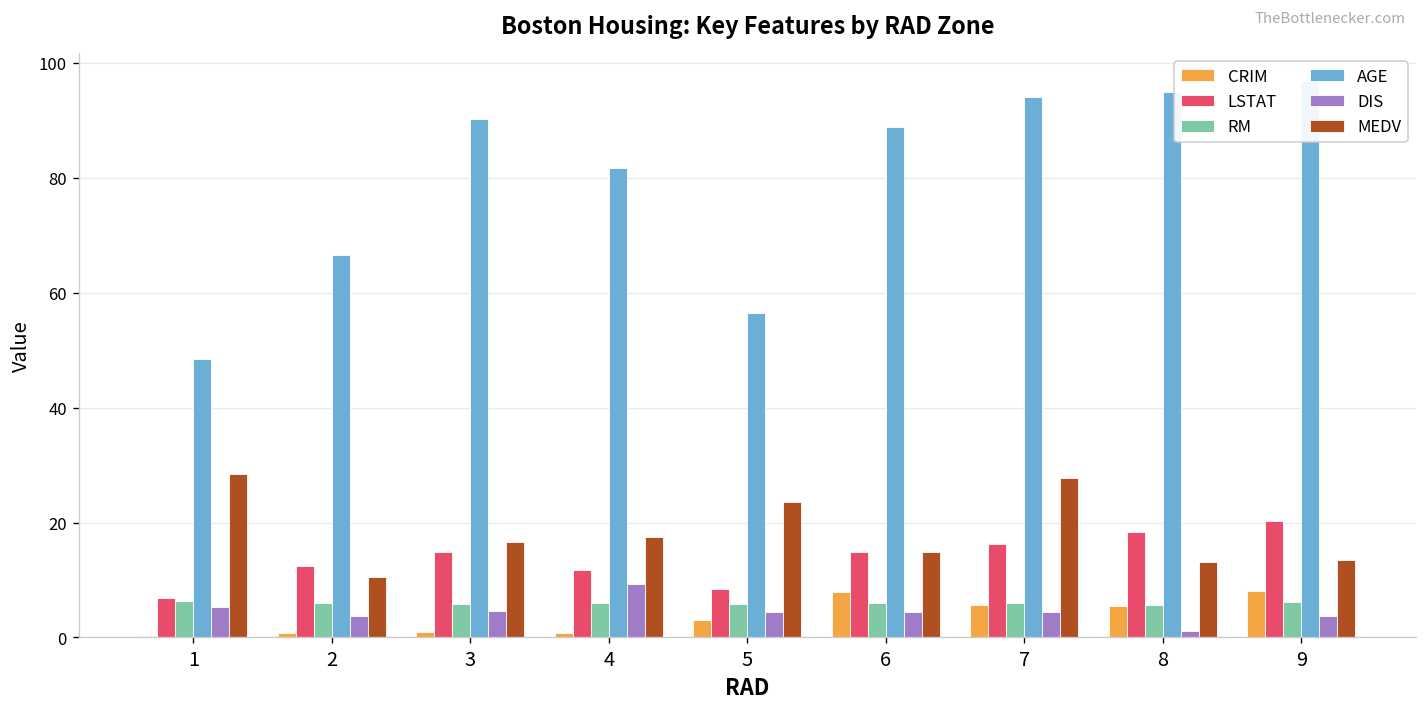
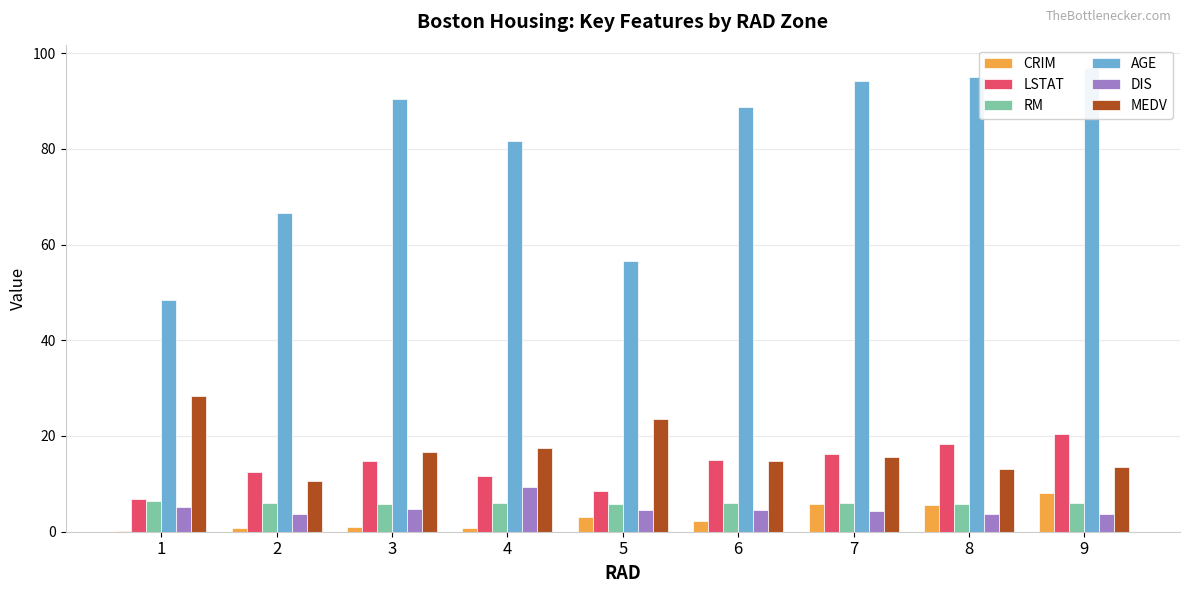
  {
    "CRIM": {
      "2": 1,
      "3": 1,
      "4": 1,
      "5": 3,
-     "6": 8,
+     "6": 2,
      "7": 6,
      "8": 6,
      "9": 8
    },
    "LSTAT": {
      "1": 7,
      "2": 12,
      "3": 15,
      "4": 12,
      "5": 8,
      "6": 15,
      "7": 16,
      "8": 18,
      "9": 20
    },
    "DIS": {
      "1": 5,
      "2": 4,
      "3": 5,
      "4": 9,
      "5": 5,
      "6": 4,
      "7": 4,
-     "8": 1,
+     "8": 4,
      "9": 4
    },
    "MEDV": {
      "1": 28,
      "2": 11,
      "3": 17,
      "4": 18,
      "5": 24,
      "6": 15,
-     "7": 28,
+     "7": 16,
      "8": 13,
      "9": 14
    }
  }
